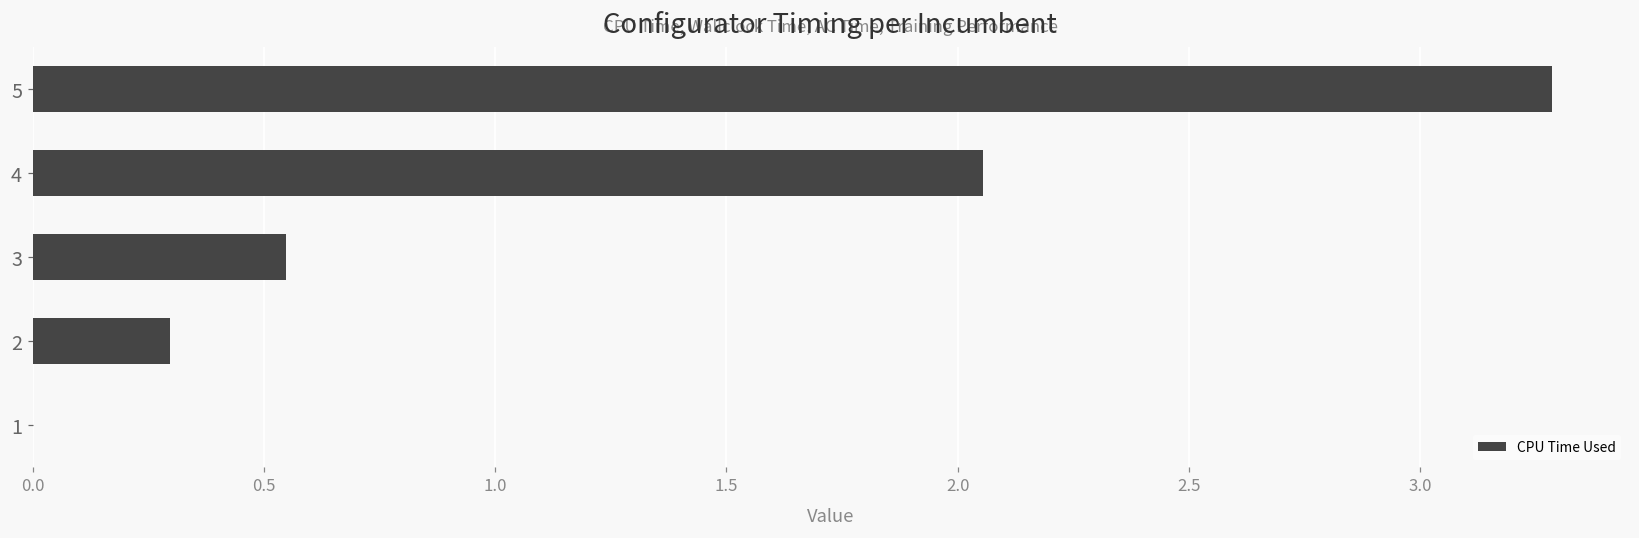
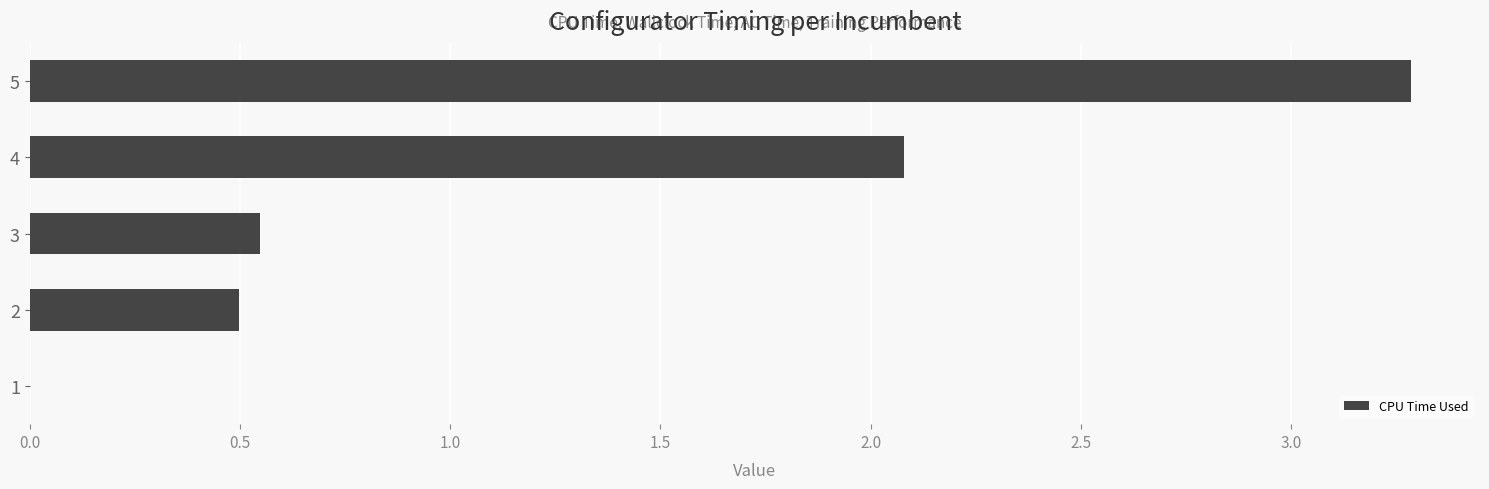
  {
    "5": 3.28,
-   "4": 2.06,
+   "4": 2.08,
    "3": 0.55,
-   "2": 0.30,
+   "2": 0.50,
    "1": 0.00
  }
